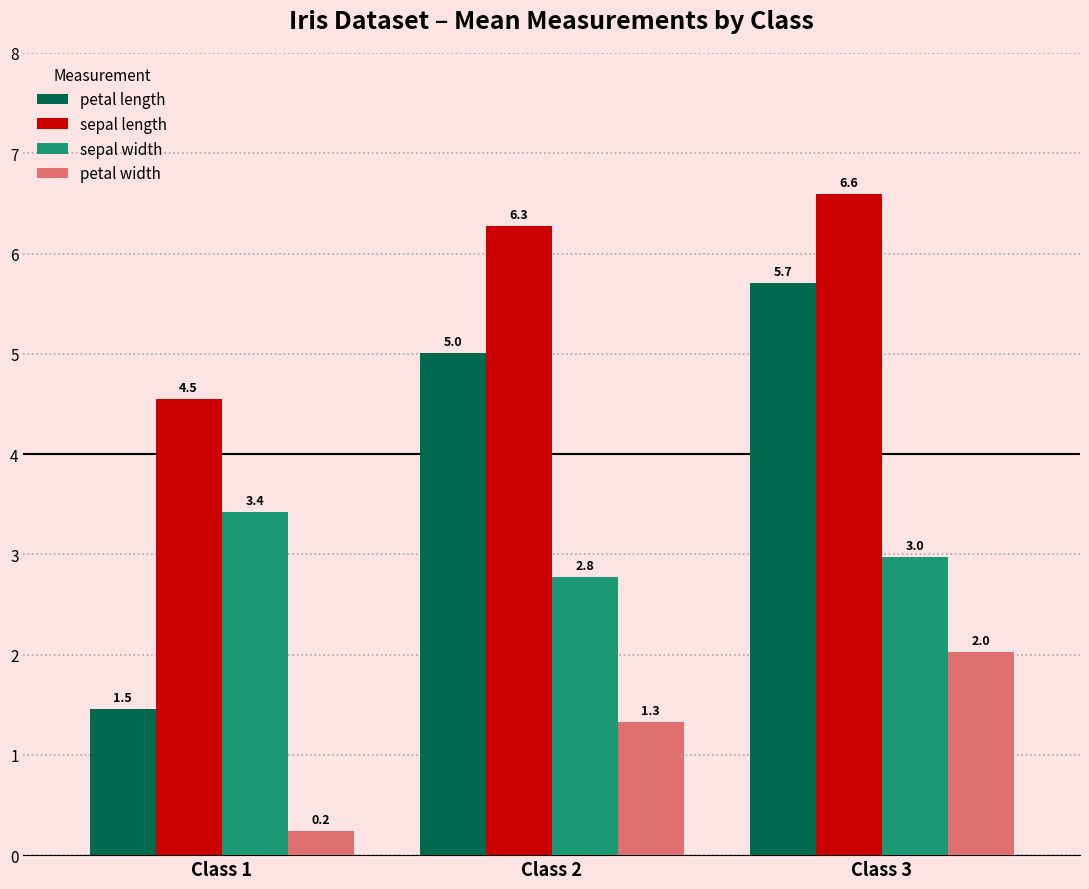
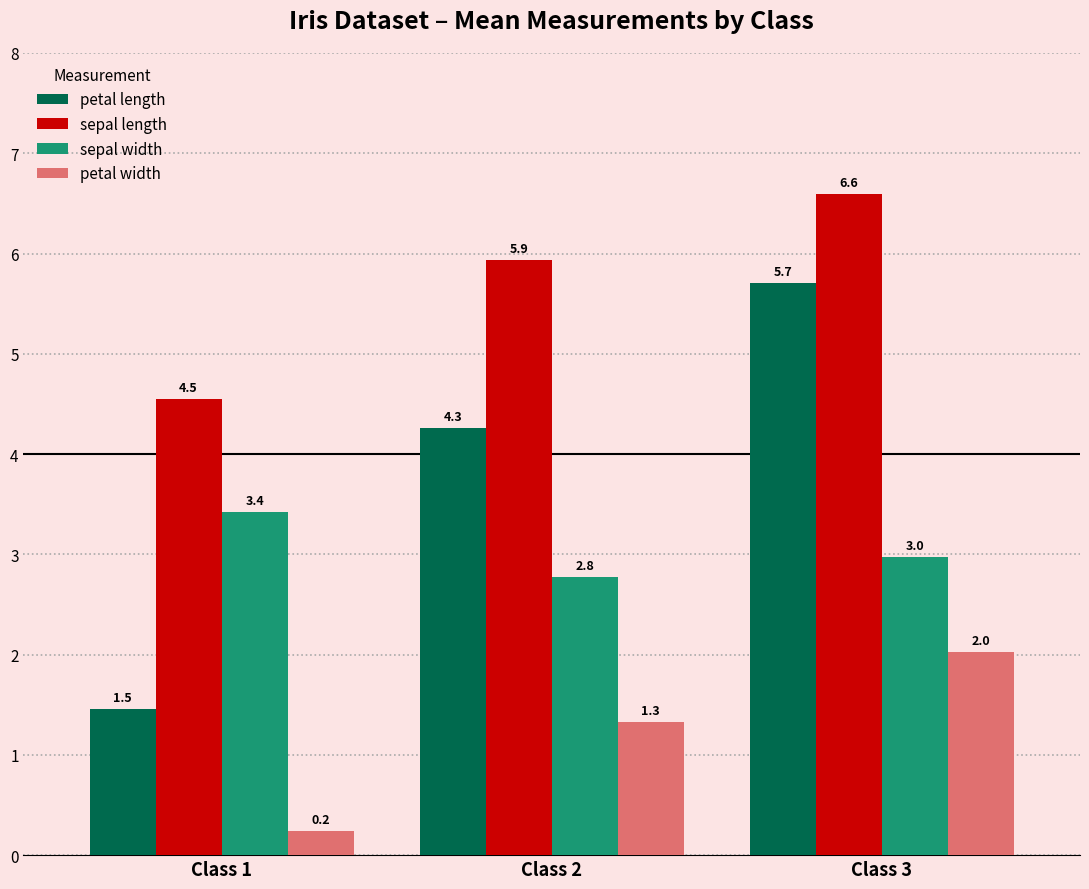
  {
    "petal length": {
      "Class 1": 1.5,
-     "Class 2": 5.0,
+     "Class 2": 4.3,
      "Class 3": 5.7
    },
    "sepal length": {
      "Class 1": 4.5,
-     "Class 2": 6.3,
+     "Class 2": 5.9,
      "Class 3": 6.6
    },
    "sepal width": {
      "Class 1": 3.4,
      "Class 2": 2.8,
      "Class 3": 3.0
    },
    "petal width": {
      "Class 1": 0.2,
      "Class 2": 1.3,
      "Class 3": 2.0
    }
  }
